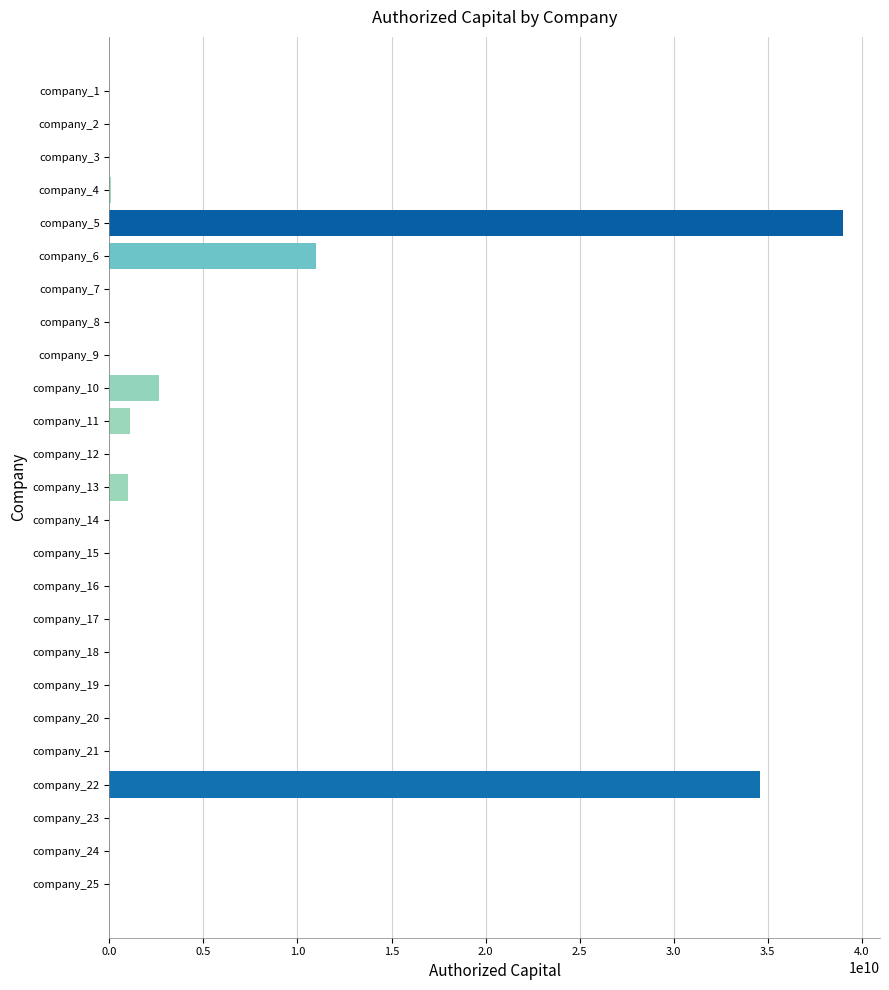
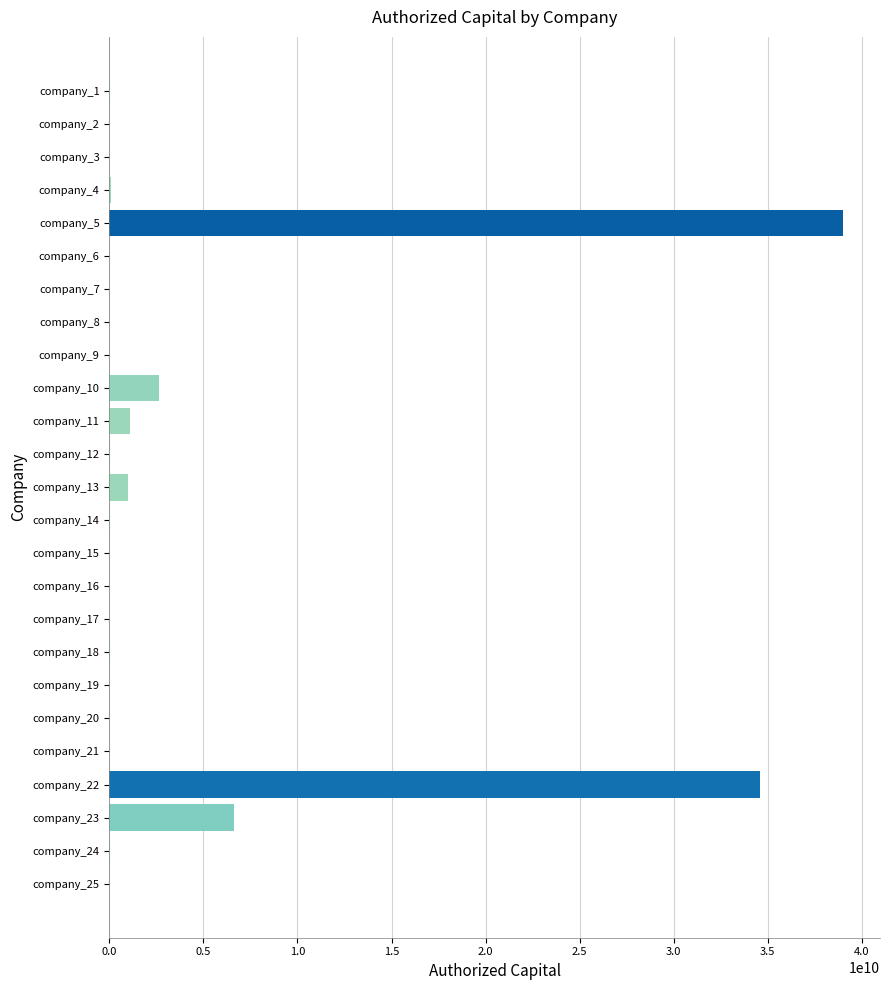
  {
    "company_5": 39000000000,
-   "company_6": 11000000000,
+   "company_6": 0,
    "company_10": 2600000000,
    "company_11": 1100000000,
    "company_13": 1000000000,
    "company_22": 34600000000,
-   "company_23": 100000000
+   "company_23": 6600000000
  }
